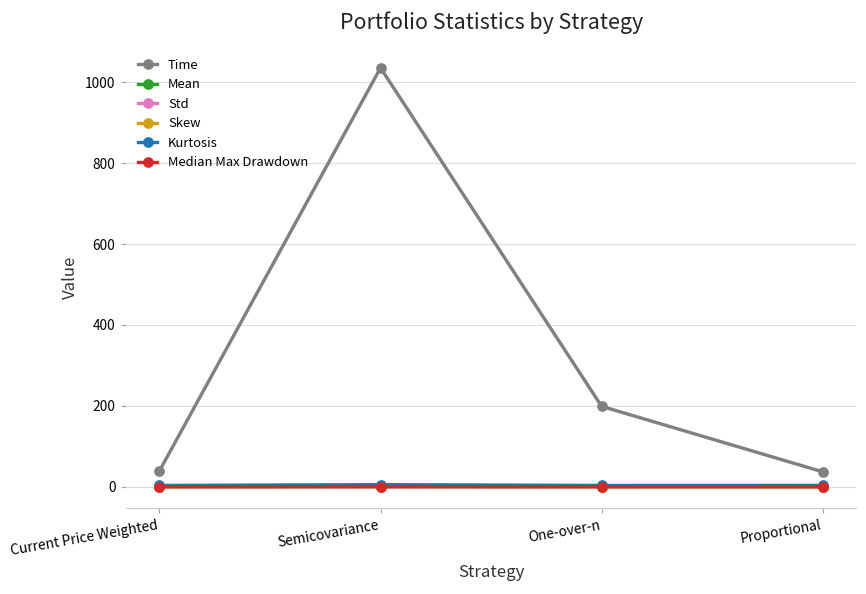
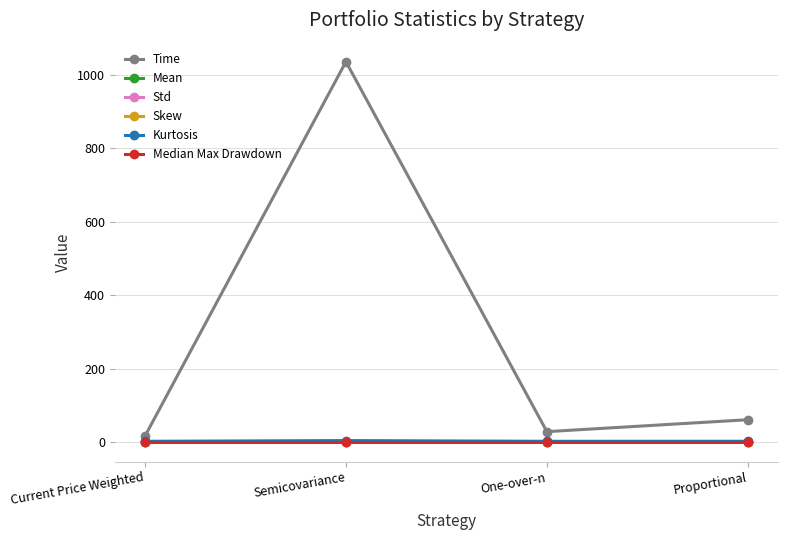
  {
    "Time": {
-     "Current Price Weighted": 40,
+     "Current Price Weighted": 20,
      "Semicovariance": 1040,
-     "One-over-n": 200,
-     "Proportional": 40
+     "One-over-n": 30,
+     "Proportional": 60
    }
  }
